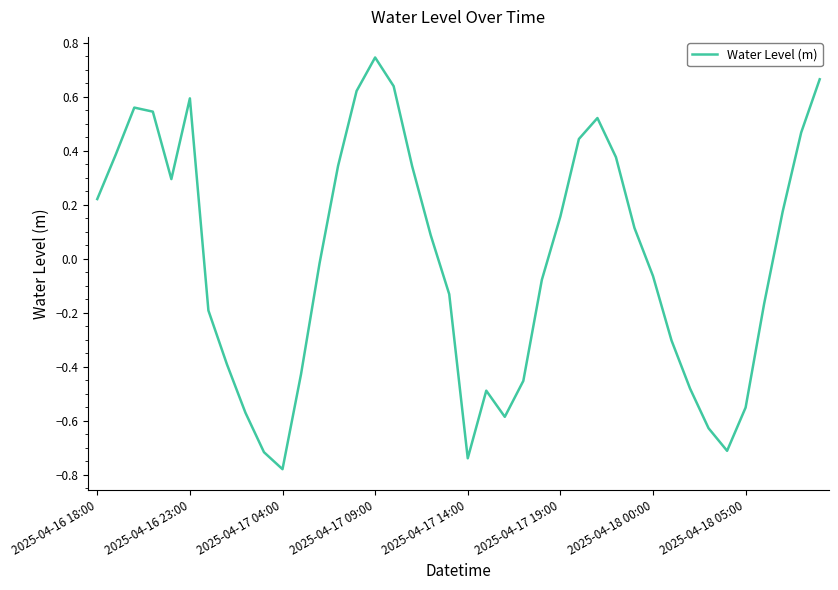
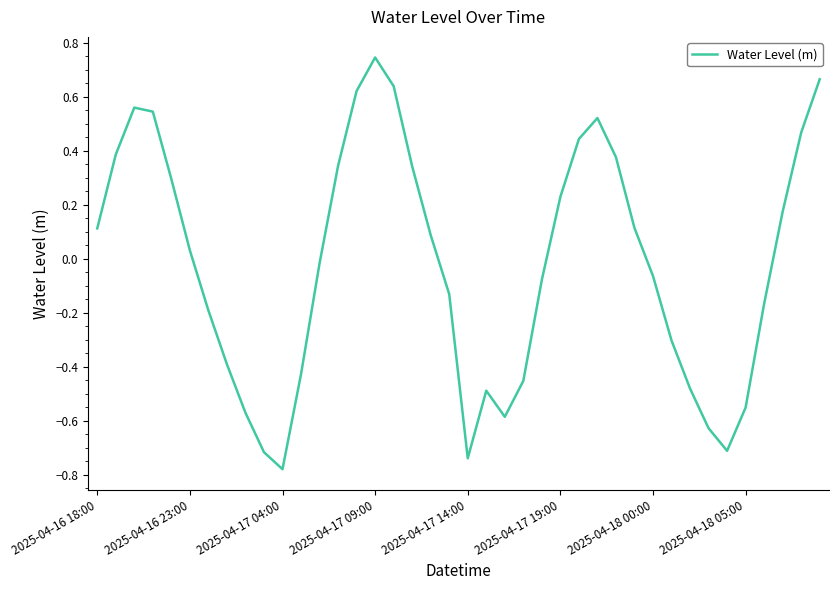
  {
-   "2025-04-16 18:00": 0.22,
-   "2025-04-16 23:00": 0.59,
+   "2025-04-16 18:00": 0.11,
+   "2025-04-16 23:00": 0.03,
    "2025-04-17 04:00": -0.78,
    "2025-04-17 09:00": 0.75,
    "2025-04-17 14:00": -0.74,
-   "2025-04-17 19:00": 0.16,
+   "2025-04-17 19:00": 0.23,
    "2025-04-18 00:00": -0.06,
    "2025-04-18 05:00": -0.55
  }
